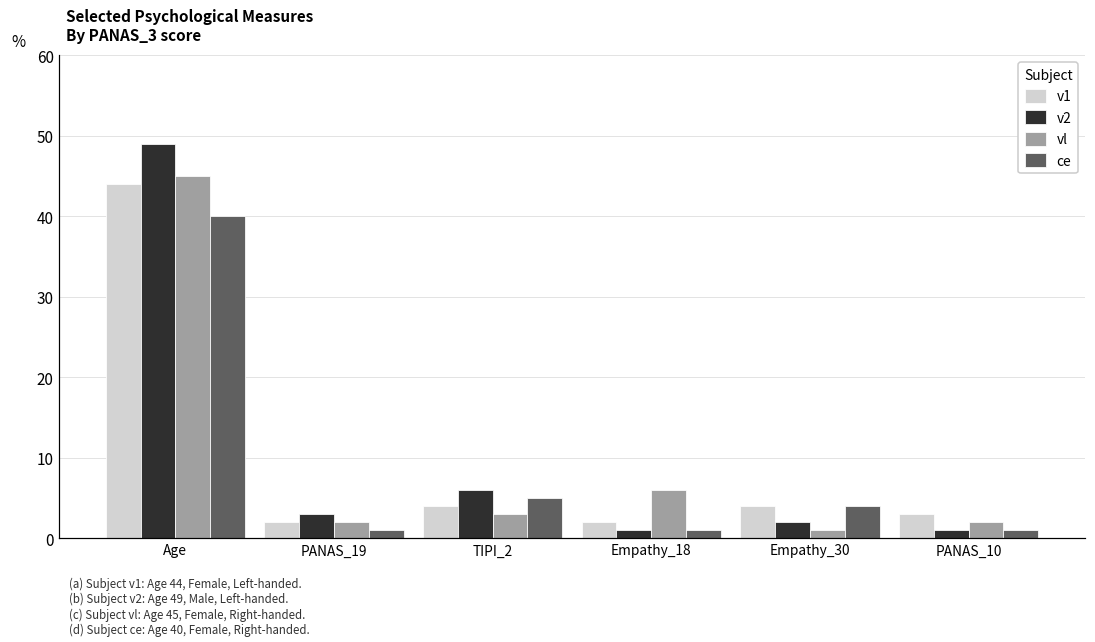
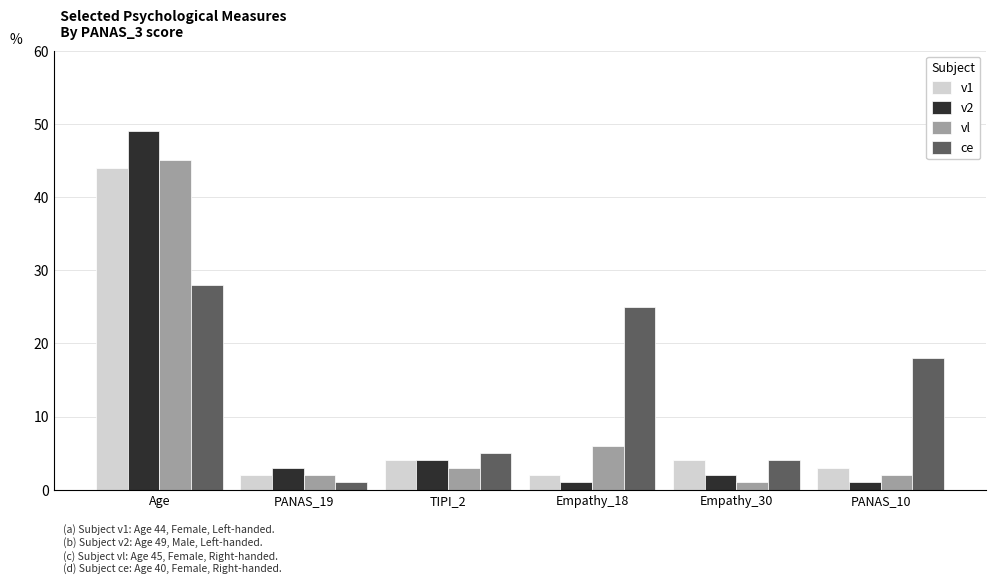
  {
    "v1": {
      "Age": 44,
      "PANAS_19": 2,
      "TIPI_2": 4,
      "Empathy_18": 2,
      "Empathy_30": 4,
      "PANAS_10": 3
    },
    "v2": {
      "Age": 49,
      "PANAS_19": 3,
-     "TIPI_2": 6,
+     "TIPI_2": 4,
      "Empathy_18": 1,
      "Empathy_30": 2,
      "PANAS_10": 1
    },
    "vl": {
      "Age": 45,
      "PANAS_19": 2,
      "TIPI_2": 3,
      "Empathy_18": 6,
      "Empathy_30": 1,
      "PANAS_10": 2
    },
    "ce": {
-     "Age": 40,
+     "Age": 28,
      "PANAS_19": 1,
      "TIPI_2": 5,
-     "Empathy_18": 1,
+     "Empathy_18": 25,
      "Empathy_30": 4,
-     "PANAS_10": 1
+     "PANAS_10": 18
    }
  }
